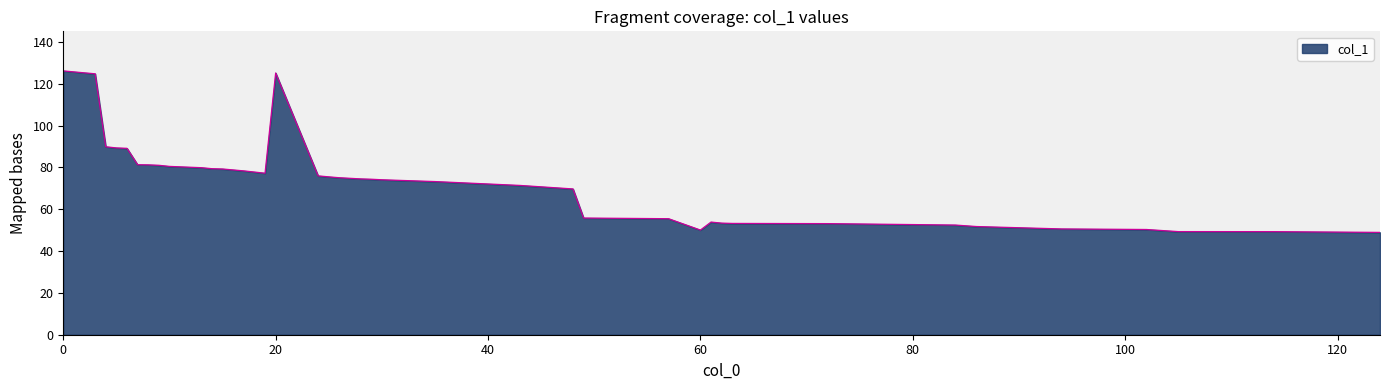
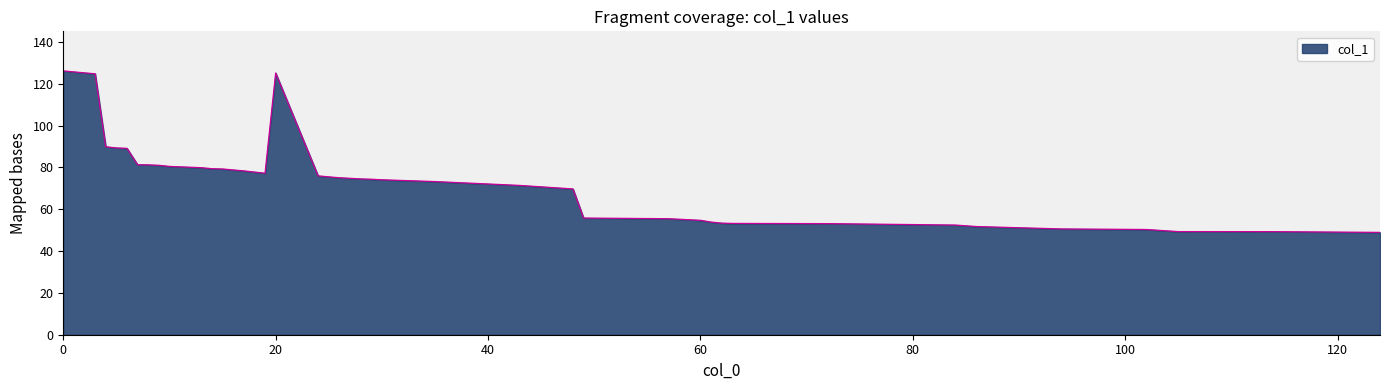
  {
    "0": 126,
    "20": 125,
-   "60": 50
+   "60": 55
  }
